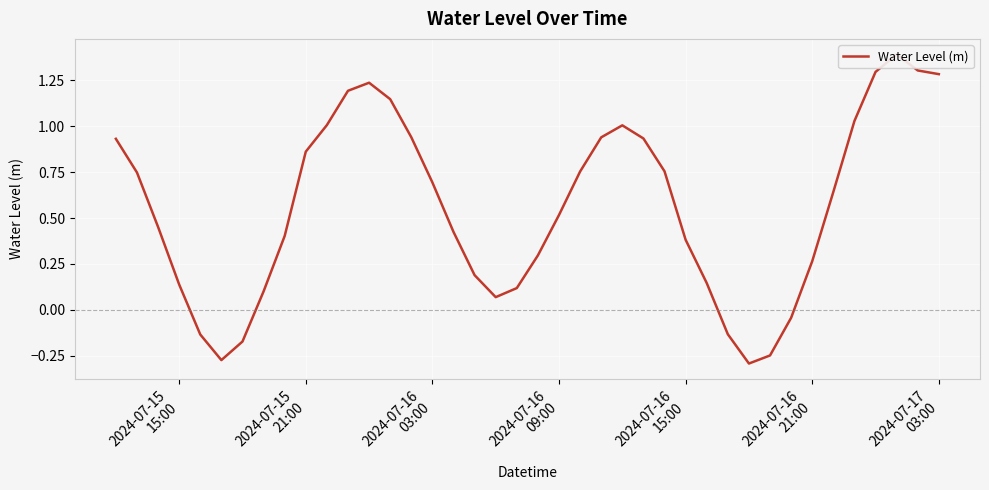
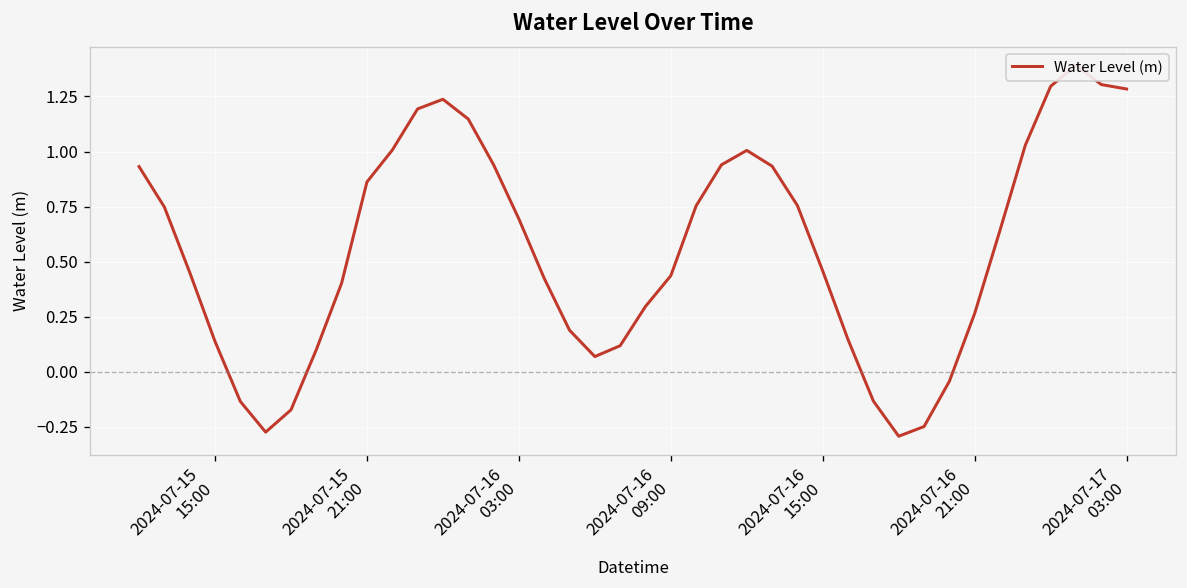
  {
    "2024-07-15 15:00": 0.14,
    "2024-07-15 21:00": 0.86,
    "2024-07-16 03:00": 0.69,
-   "2024-07-16 09:00": 0.52,
-   "2024-07-16 15:00": 0.38,
+   "2024-07-16 09:00": 0.44,
+   "2024-07-16 15:00": 0.46,
    "2024-07-16 21:00": 0.26,
    "2024-07-17 03:00": 1.28
  }
